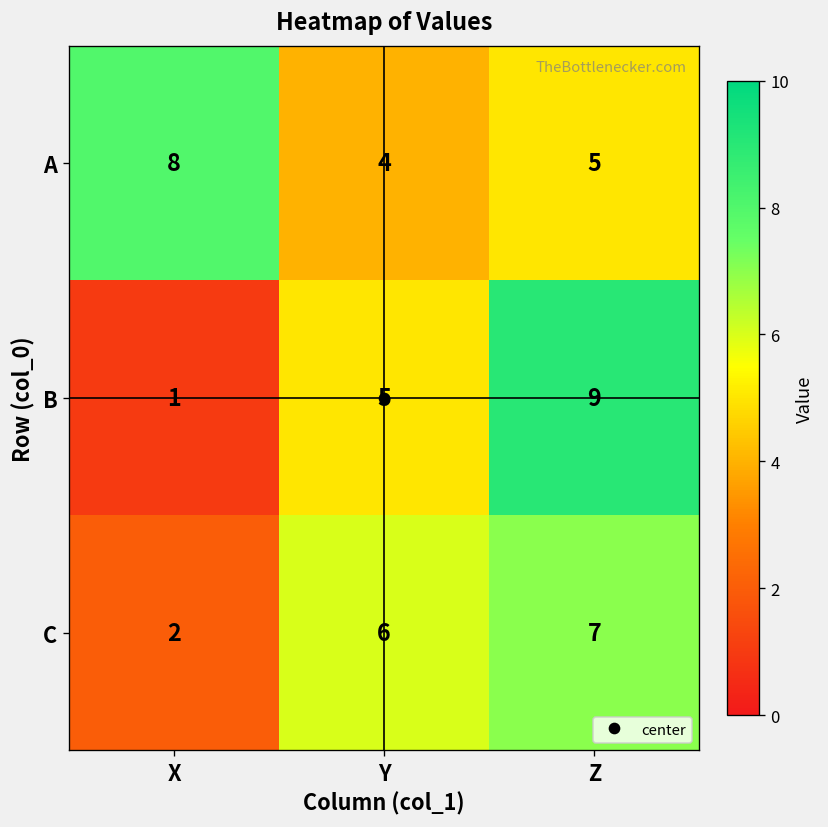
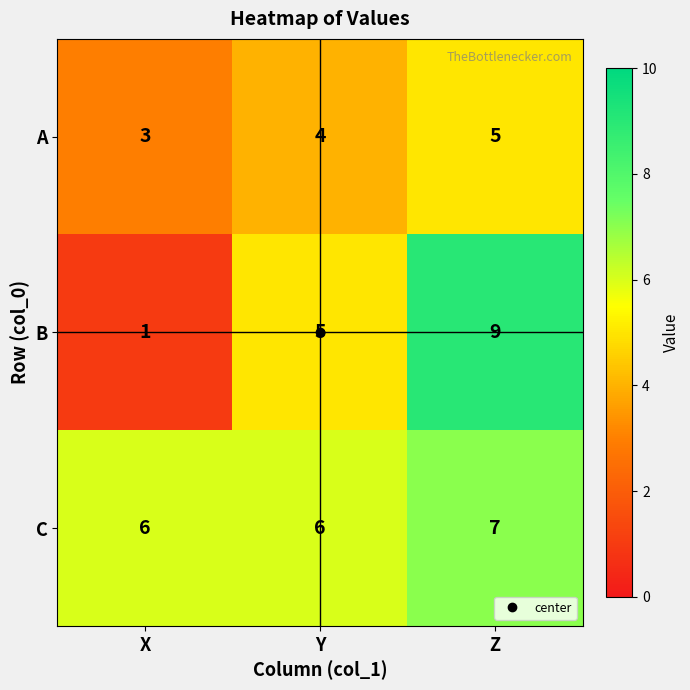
  {
    "A": {
-     "X": 8,
+     "X": 3,
      "Y": 4
    },
    "B": {
      "X": 1,
      "Z": 9
    },
    "C": {
-     "X": 2,
+     "X": 6,
      "Y": 6,
      "Z": 7
    }
  }
